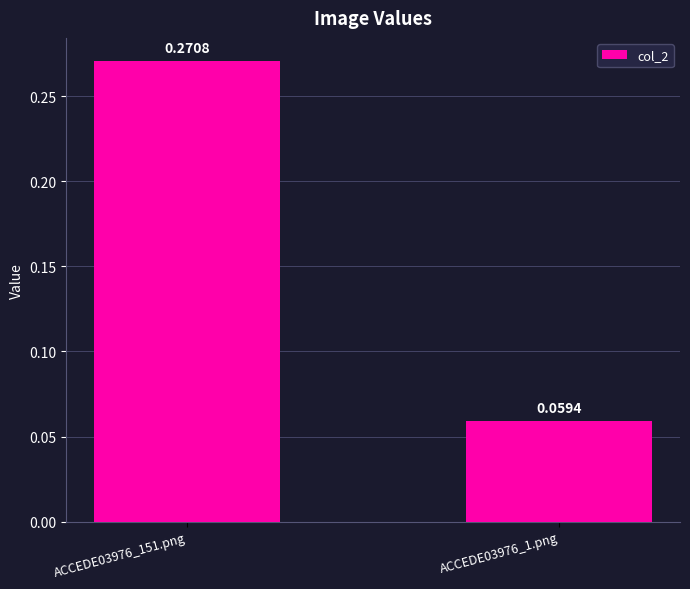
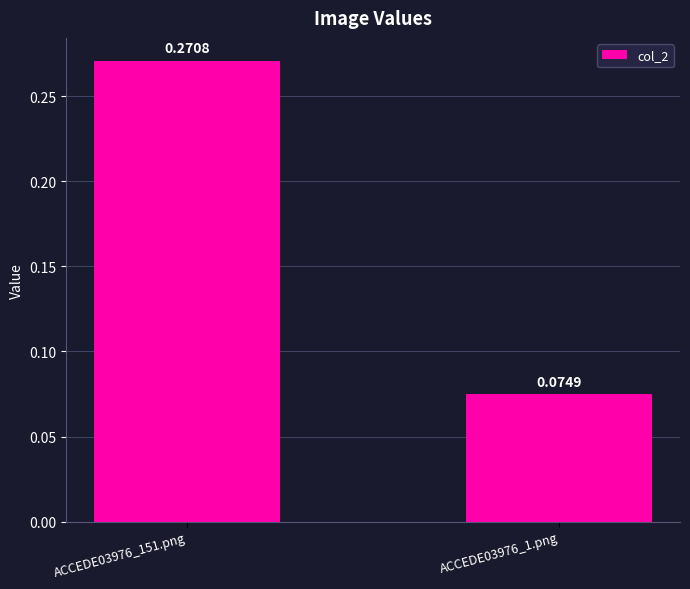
  {
    "ACCEDE03976_151.png": 0.2708,
-   "ACCEDE03976_1.png": 0.0594
+   "ACCEDE03976_1.png": 0.0749
  }
